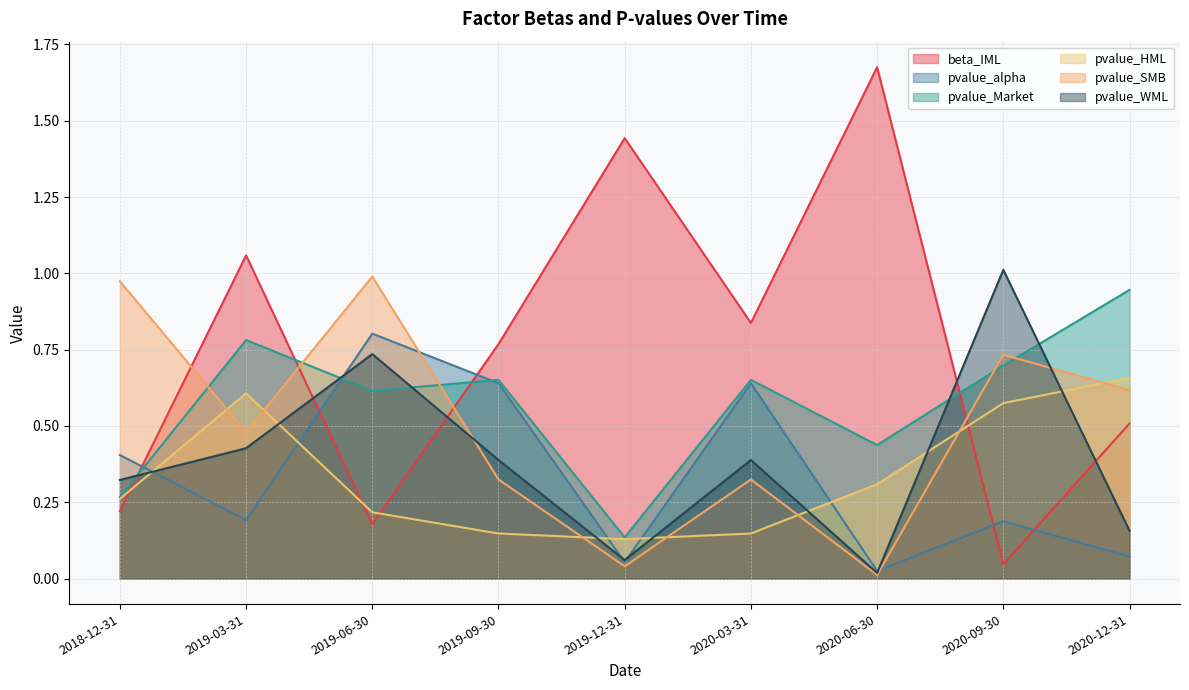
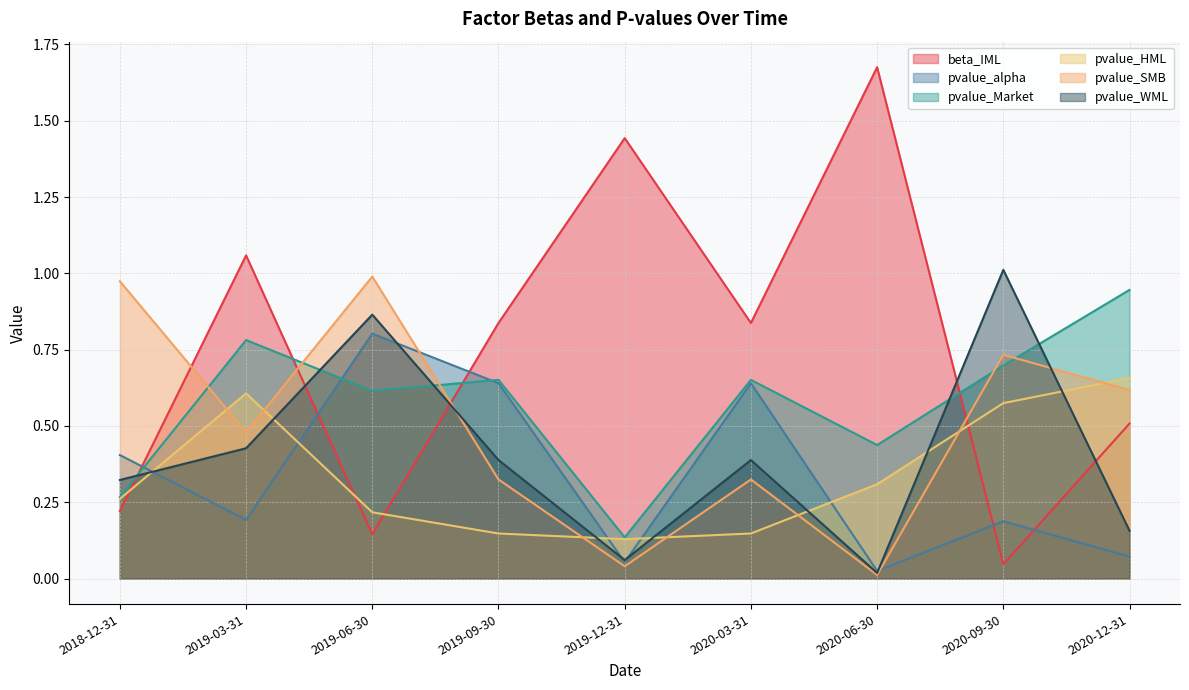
  {
    "beta_IML": {
      "2018-12-31": 0.22,
      "2019-03-31": 1.06,
-     "2019-06-30": 0.18,
-     "2019-09-30": 0.77,
+     "2019-06-30": 0.15,
+     "2019-09-30": 0.84,
      "2019-12-31": 1.44,
      "2020-03-31": 0.84,
      "2020-06-30": 1.68,
      "2020-09-30": 0.05,
      "2020-12-31": 0.51
    },
    "pvalue_WML": {
      "2018-12-31": 0.32,
      "2019-03-31": 0.43,
-     "2019-06-30": 0.74,
+     "2019-06-30": 0.86,
      "2019-09-30": 0.39,
      "2020-03-31": 0.39,
      "2020-09-30": 1.01,
      "2020-12-31": 0.16
    }
  }
